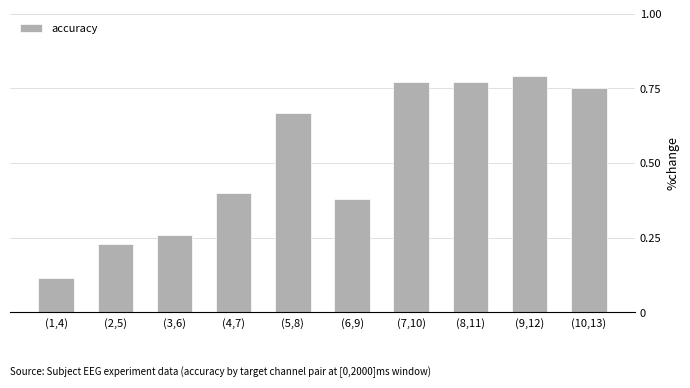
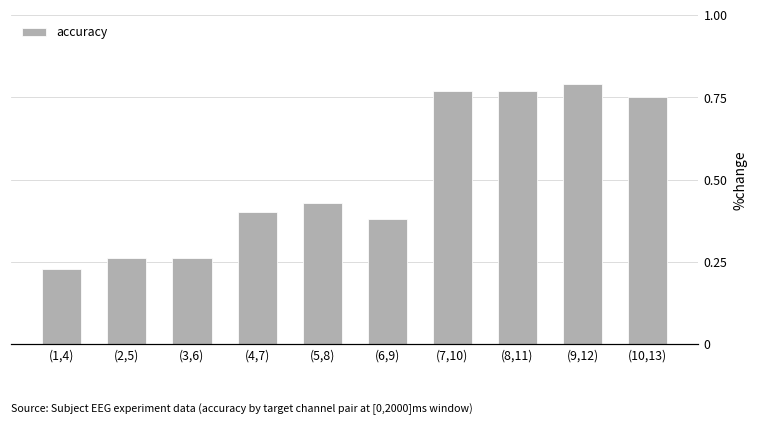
  {
-   "(1,4)": 0.12,
-   "(2,5)": 0.23,
+   "(1,4)": 0.23,
+   "(2,5)": 0.26,
    "(3,6)": 0.26,
    "(4,7)": 0.40,
-   "(5,8)": 0.67,
+   "(5,8)": 0.43,
    "(6,9)": 0.38,
    "(7,10)": 0.77,
    "(8,11)": 0.77,
    "(9,12)": 0.79,
    "(10,13)": 0.75
  }
